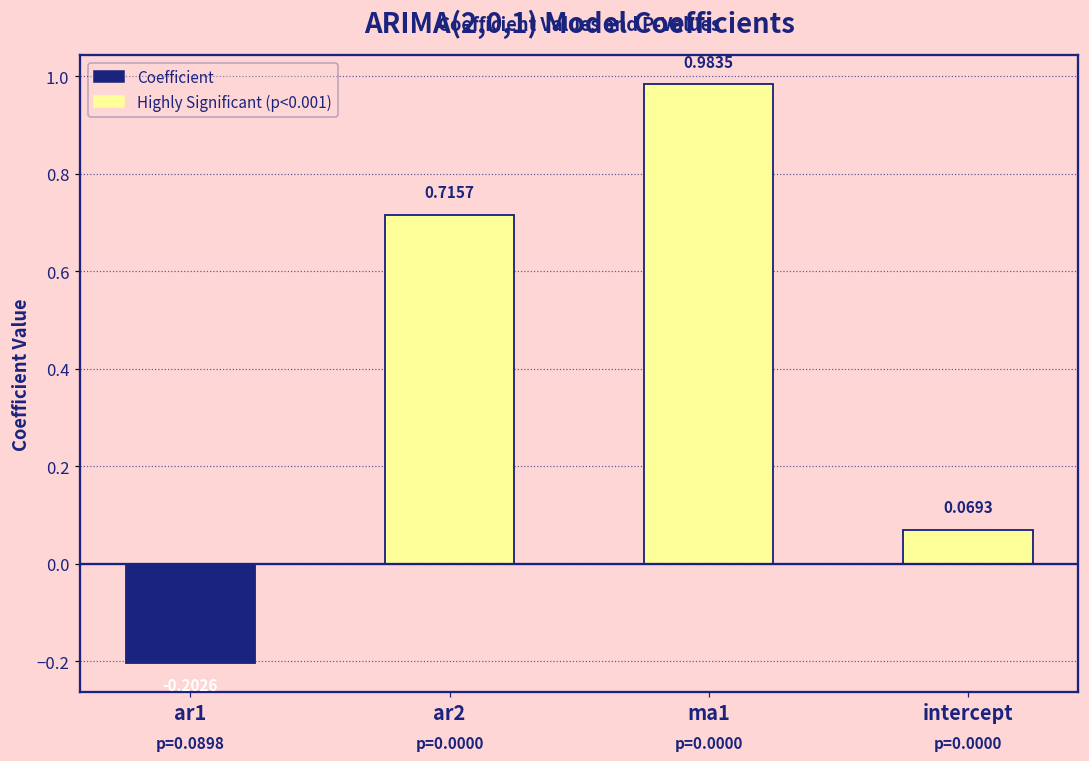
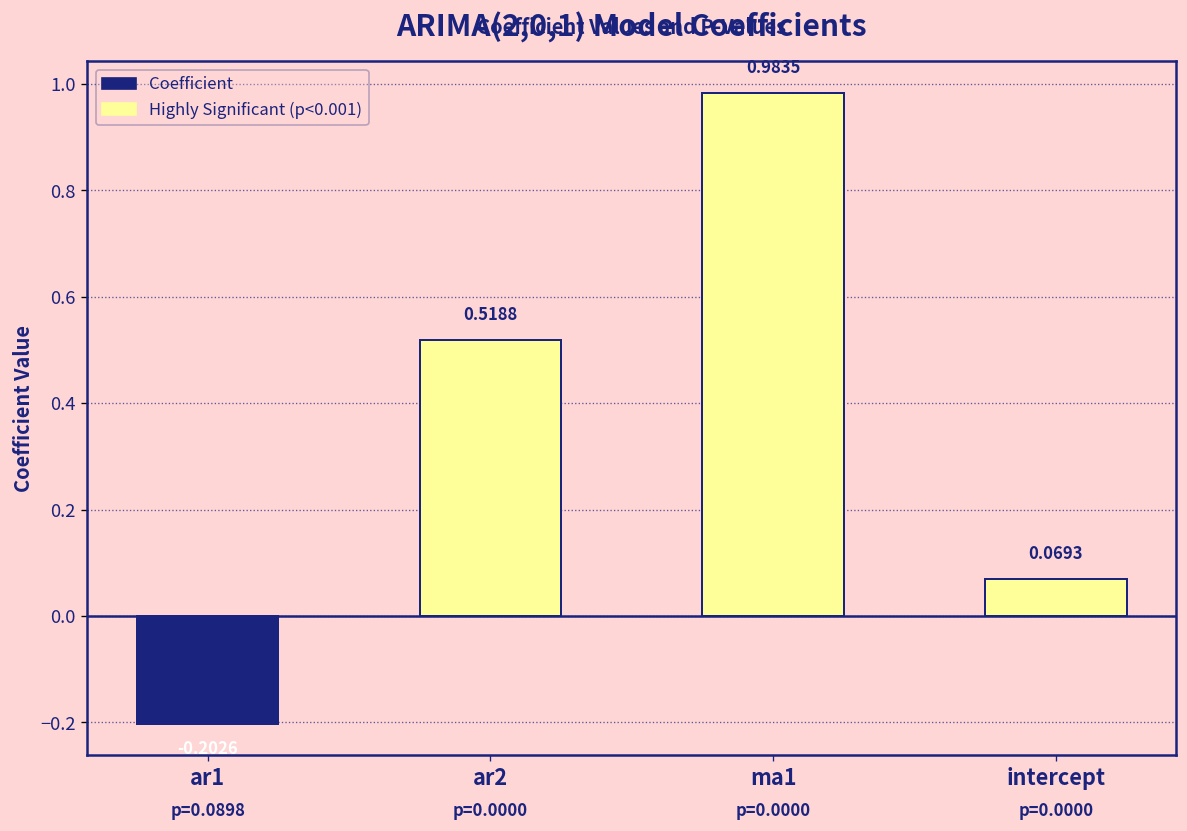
  {
-   "ar2": 0.7157,
+   "ar2": 0.5188,
    "ma1": 0.9835,
    "intercept": 0.0693
  }
